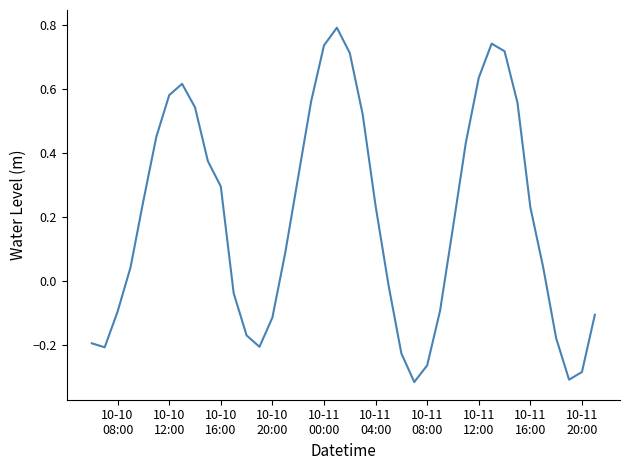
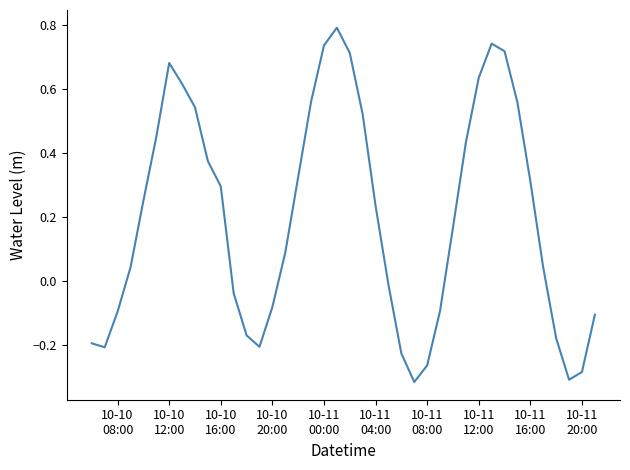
  {
    "10-10 08:00": -0.10,
-   "10-10 12:00": 0.58,
+   "10-10 12:00": 0.68,
    "10-10 16:00": 0.30,
-   "10-10 20:00": -0.11,
+   "10-10 20:00": -0.08,
    "10-11 00:00": 0.74,
    "10-11 04:00": 0.24,
    "10-11 08:00": -0.26,
    "10-11 12:00": 0.64,
-   "10-11 16:00": 0.23,
+   "10-11 16:00": 0.31,
    "10-11 20:00": -0.28
  }
